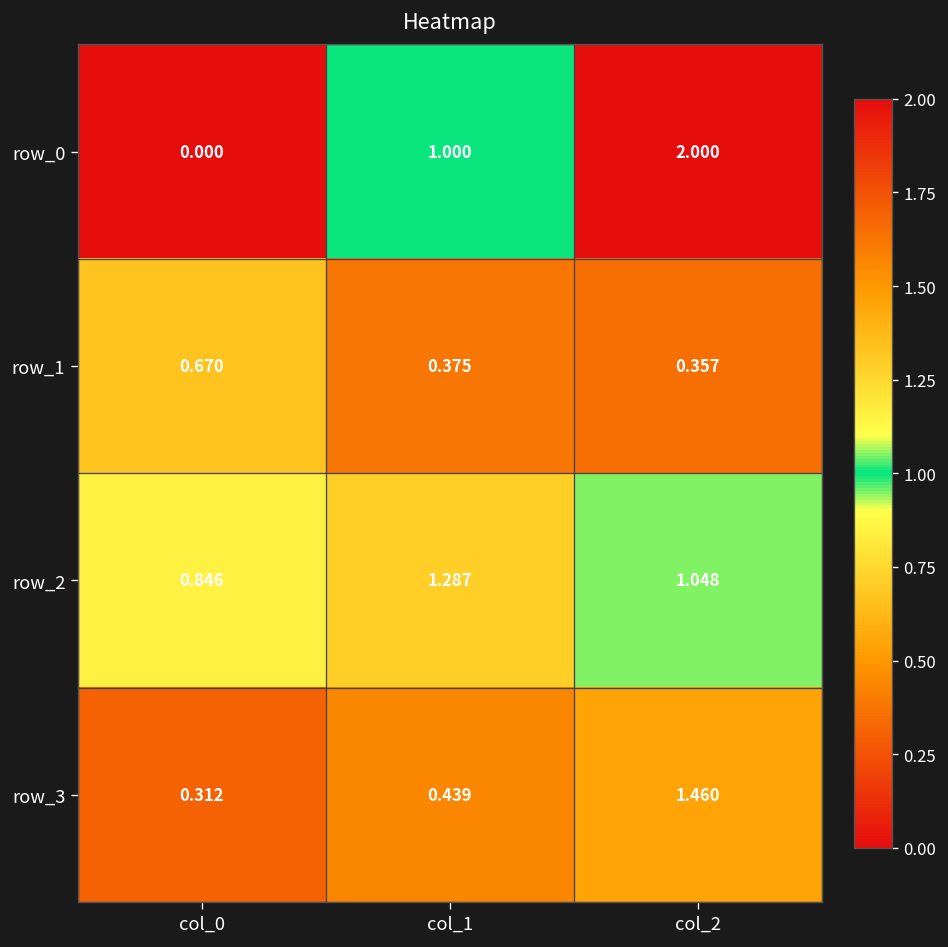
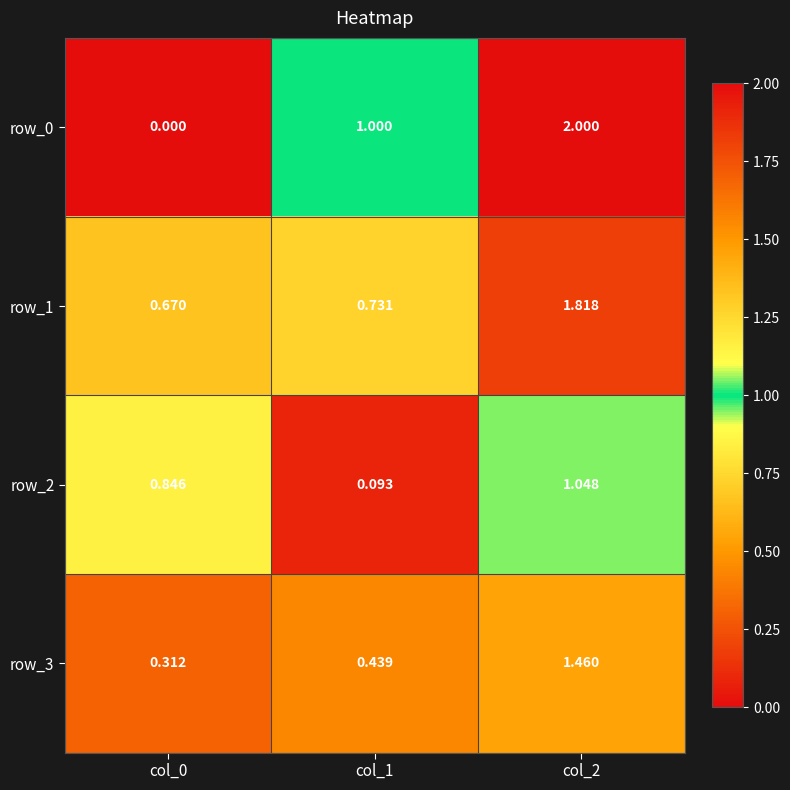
  {
    "row_1": {
-     "col_1": 0.375,
-     "col_2": 0.357
+     "col_1": 0.731,
+     "col_2": 1.818
    },
    "row_2": {
-     "col_1": 1.287
+     "col_1": 0.093
    }
  }
